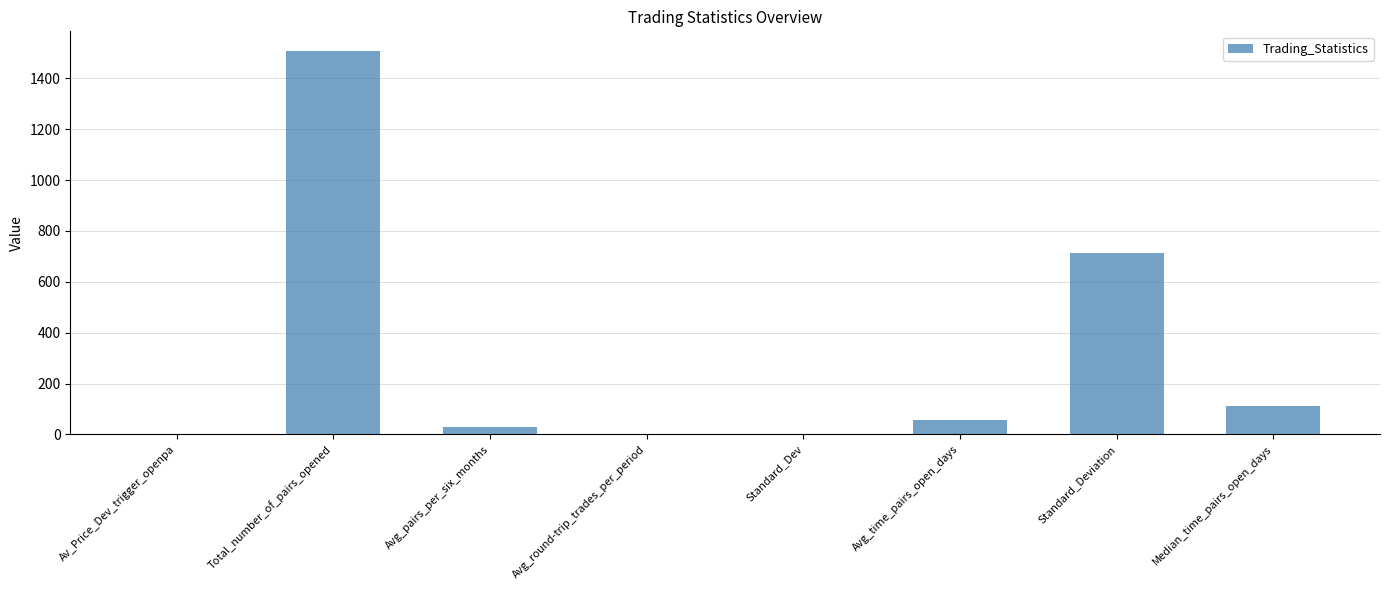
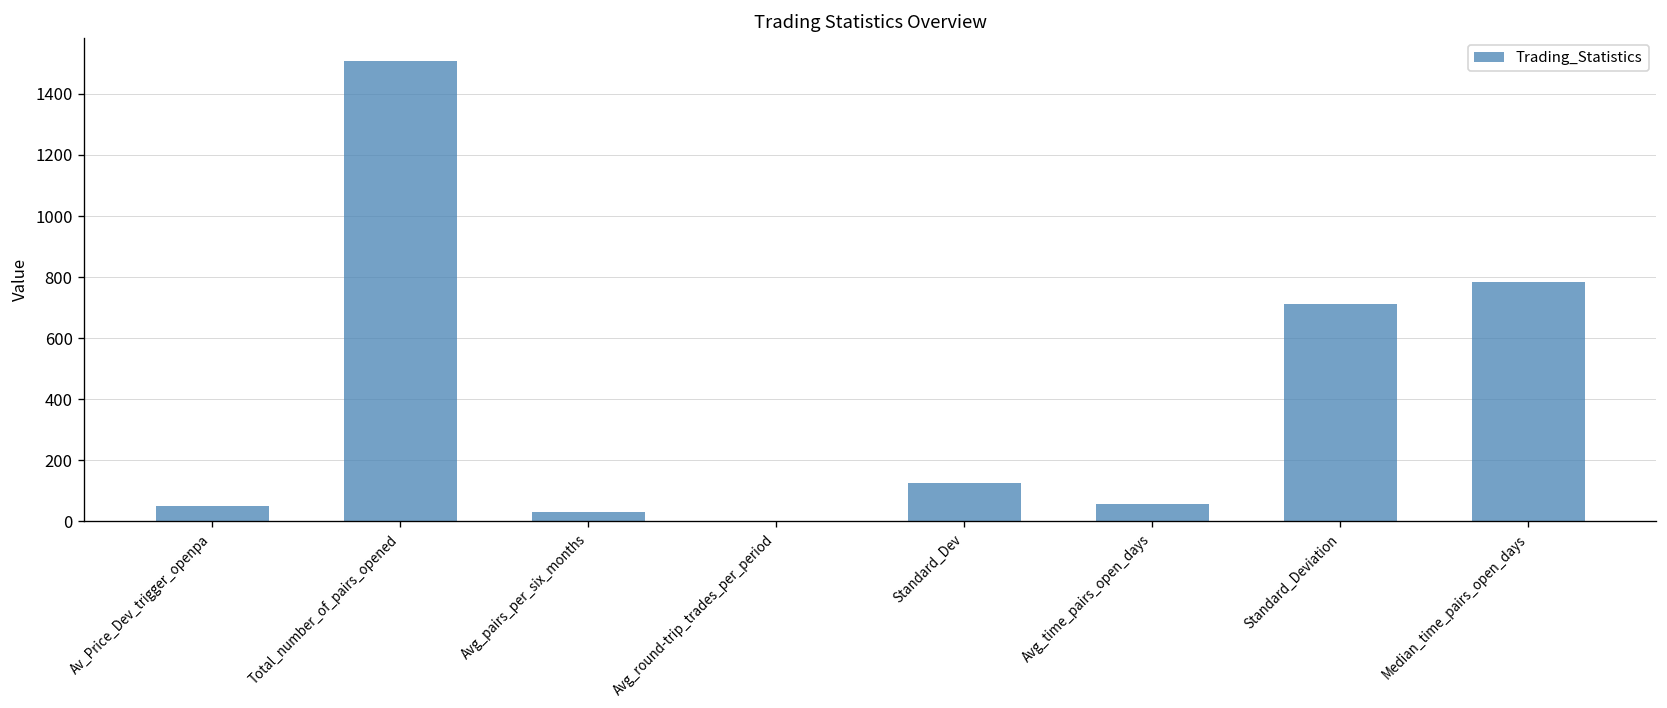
  {
-   "Av_Price_Dev_trigger_openpa": 0,
+   "Av_Price_Dev_trigger_openpa": 50,
    "Total_number_of_pairs_opened": 1510,
    "Avg_pairs_per_six_months": 30,
-   "Standard_Dev": 0,
+   "Standard_Dev": 130,
    "Avg_time_pairs_open_days": 60,
    "Standard_Deviation": 710,
-   "Median_time_pairs_open_days": 110
+   "Median_time_pairs_open_days": 780
  }
